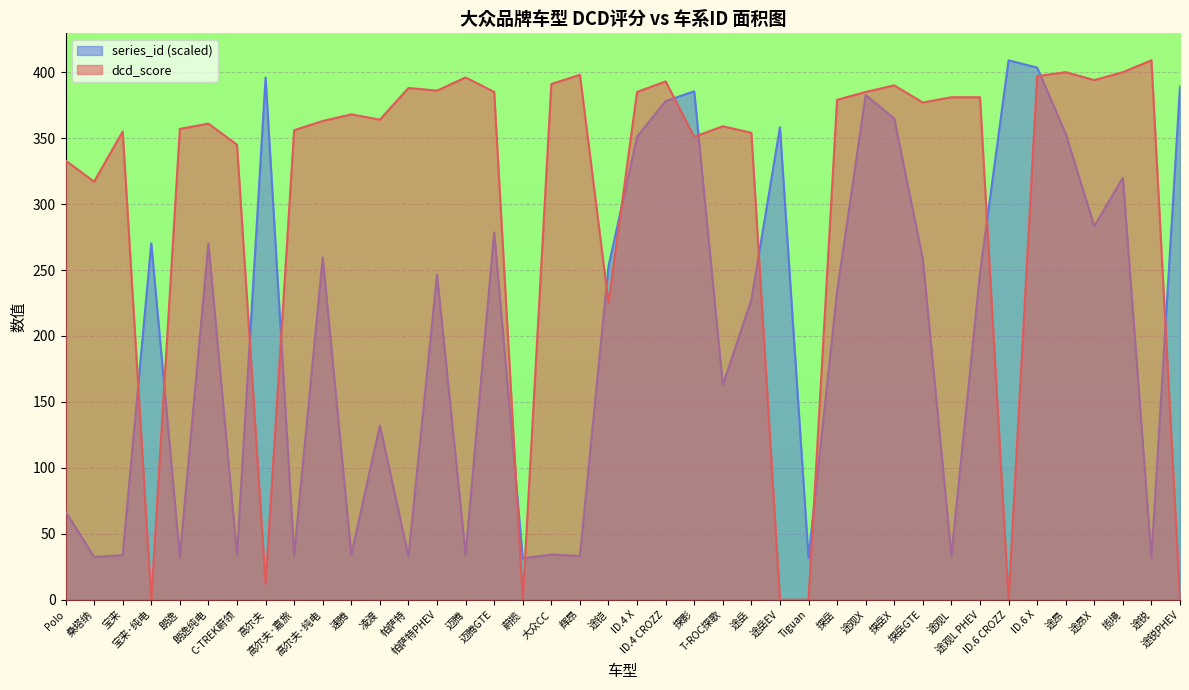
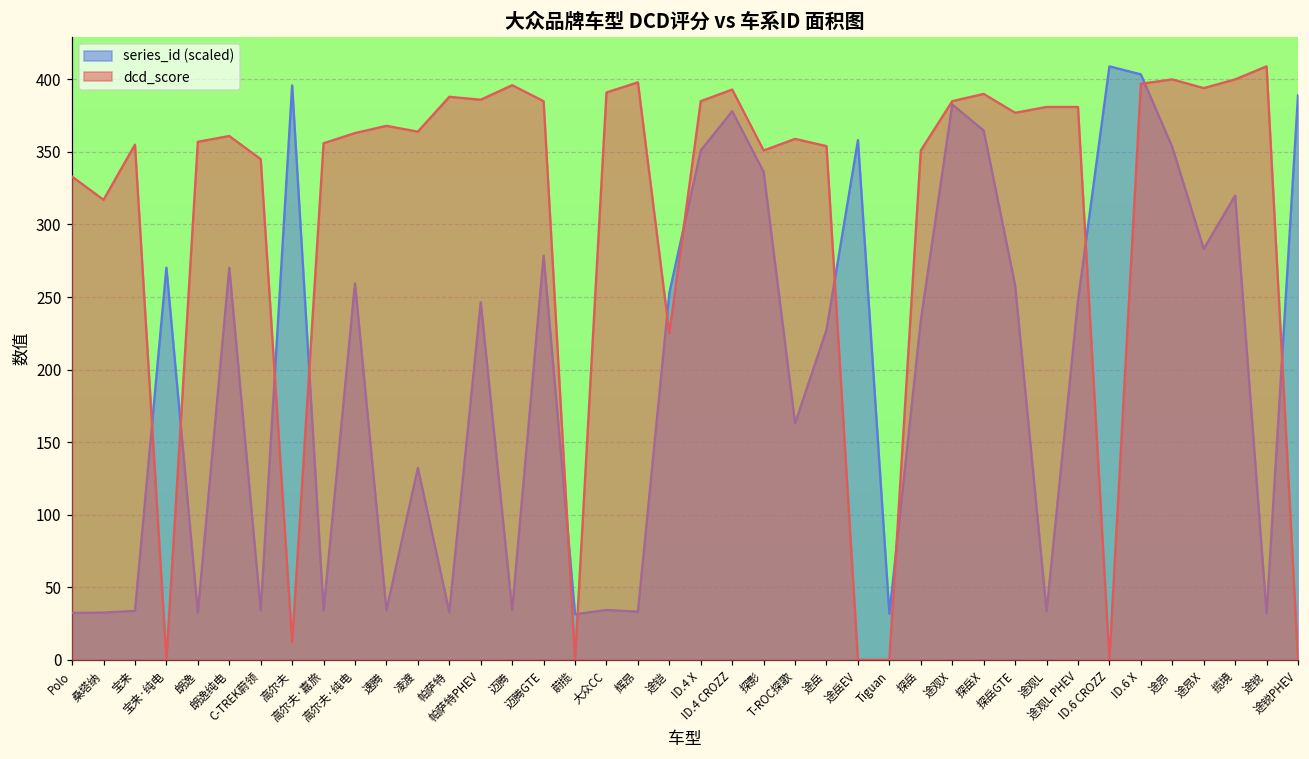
  {
    "series_id (scaled)": {
-     "Polo": 67,
+     "Polo": 32,
      "桑塔纳": 32,
      "宝来": 34,
      "宝来·纯电": 270,
      "朗逸": 32,
      "朗逸纯电": 270,
      "C-TREK蔚领": 34,
      "高尔夫": 396,
      "高尔夫·嘉旅": 34,
      "高尔夫·纯电": 259,
      "速腾": 34,
      "凌渡": 132,
      "帕萨特": 33,
      "帕萨特PHEV": 246,
      "迈腾": 34,
      "迈腾GTE": 278,
      "蔚揽": 31,
      "大众CC": 34,
      "辉昂": 33,
      "途铠": 253,
      "ID.4 X": 351,
      "ID.4 CROZZ": 378,
-     "探影": 386,
+     "探影": 336,
      "T-ROC探歌": 163,
      "途岳": 227,
      "途岳EV": 358,
      "Tiguan": 32,
      "探岳": 234,
      "途观X": 383,
      "探岳X": 365,
      "探岳GTE": 258,
      "途观L": 33,
      "途观L PHEV": 247,
      "ID.6 CROZZ": 409,
      "ID.6 X": 403,
      "途昂": 353,
      "途昂X": 283,
      "揽境": 320,
      "途锐": 32,
      "途锐PHEV": 389
    },
    "dcd_score": {
      "Polo": 333,
      "桑塔纳": 317,
      "宝来": 355,
      "宝来·纯电": 0,
      "朗逸": 357,
      "朗逸纯电": 361,
      "C-TREK蔚领": 345,
      "高尔夫": 12,
      "高尔夫·嘉旅": 356,
      "高尔夫·纯电": 363,
      "速腾": 368,
      "凌渡": 364,
      "帕萨特": 388,
      "帕萨特PHEV": 386,
      "迈腾": 396,
      "迈腾GTE": 385,
      "蔚揽": 0,
      "大众CC": 391,
      "辉昂": 398,
      "途铠": 225,
      "ID.4 X": 385,
      "ID.4 CROZZ": 393,
      "探影": 351,
      "T-ROC探歌": 359,
      "途岳": 354,
      "途岳EV": 0,
      "Tiguan": 0,
-     "探岳": 379,
+     "探岳": 351,
      "途观X": 385,
      "探岳X": 390,
      "探岳GTE": 377,
      "途观L": 381,
      "途观L PHEV": 381,
      "ID.6 CROZZ": 0,
      "ID.6 X": 397,
      "途昂": 400,
      "途昂X": 394,
      "揽境": 400,
      "途锐": 409,
      "途锐PHEV": 0
    }
  }
